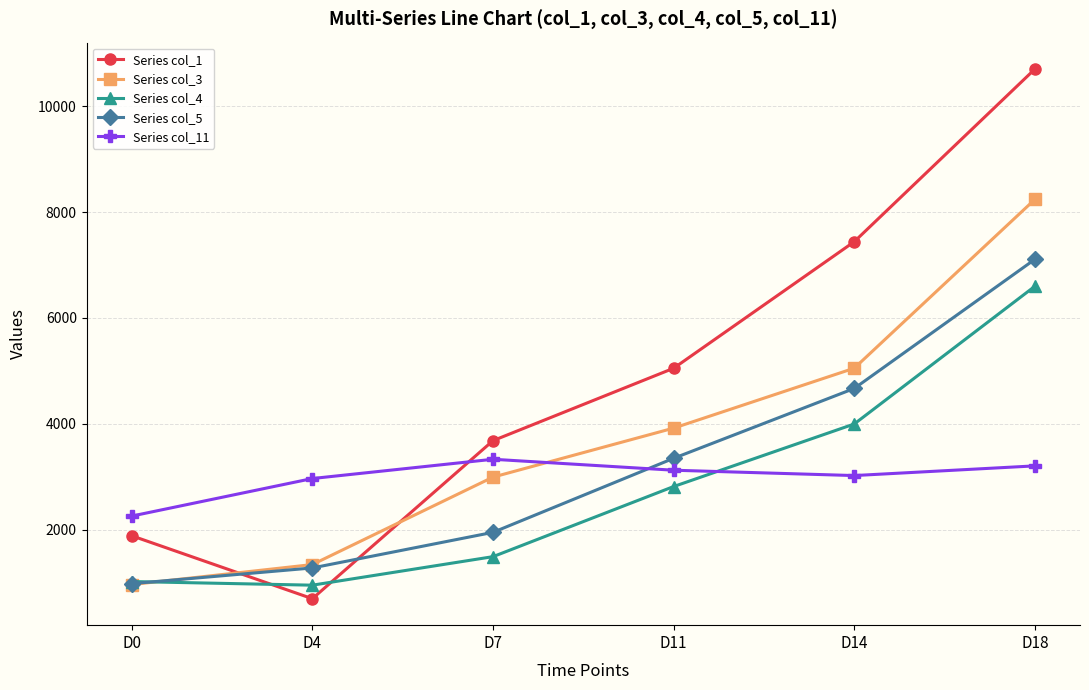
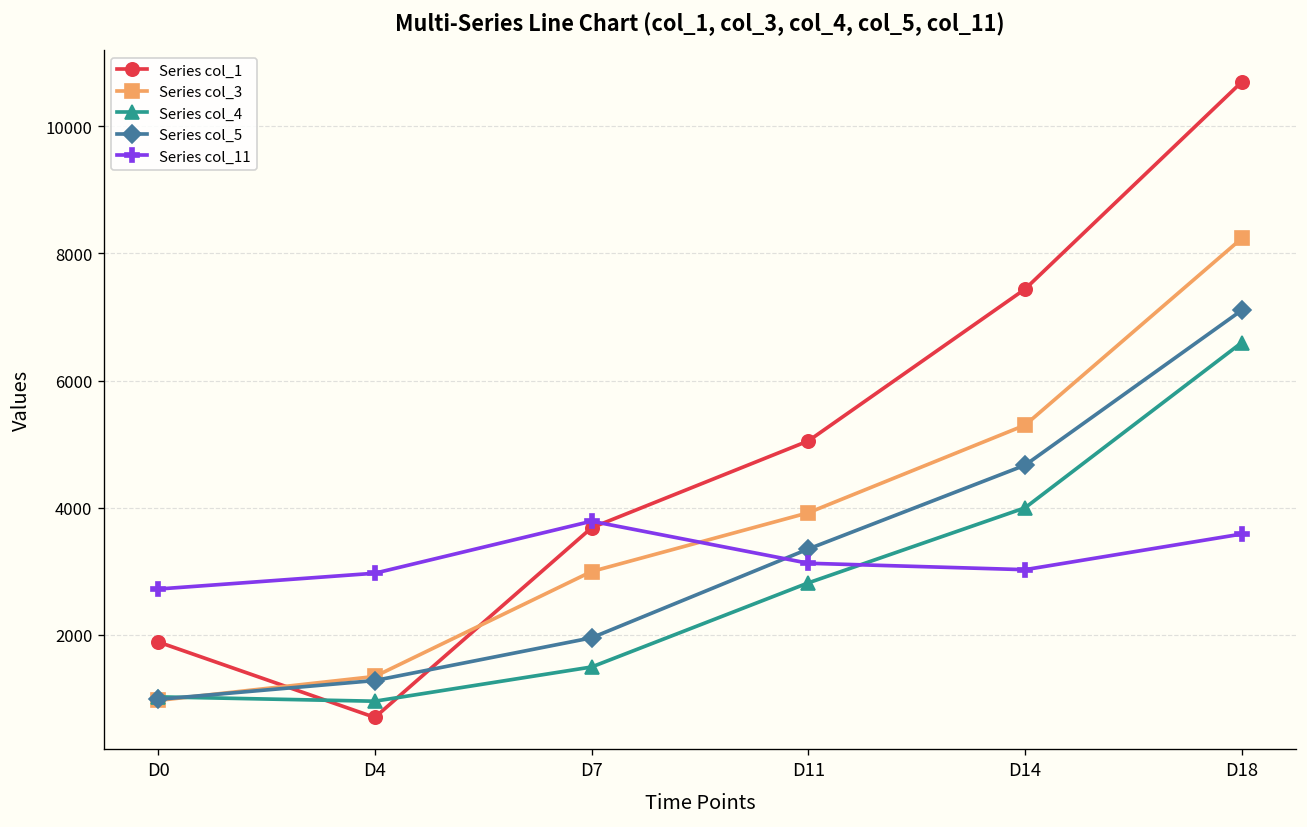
  {
    "Series col_1": {
      "D0": 1900,
      "D4": 700,
      "D7": 3700,
      "D11": 5000,
      "D14": 7400,
      "D18": 10700
    },
    "Series col_3": {
      "D4": 1300,
      "D7": 3000,
      "D11": 3900,
-     "D14": 5100,
+     "D14": 5300,
      "D18": 8200
    },
    "Series col_11": {
-     "D0": 2300,
+     "D0": 2700,
      "D4": 3000,
-     "D7": 3300,
+     "D7": 3800,
      "D11": 3100,
      "D14": 3000,
-     "D18": 3200
+     "D18": 3600
    }
  }
